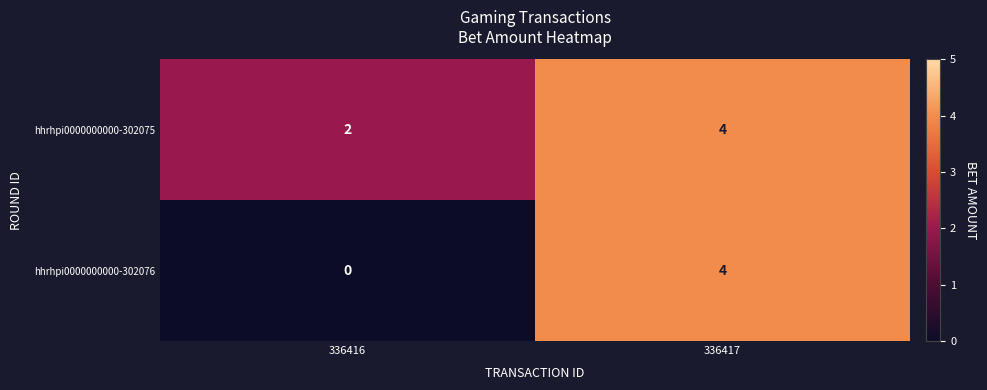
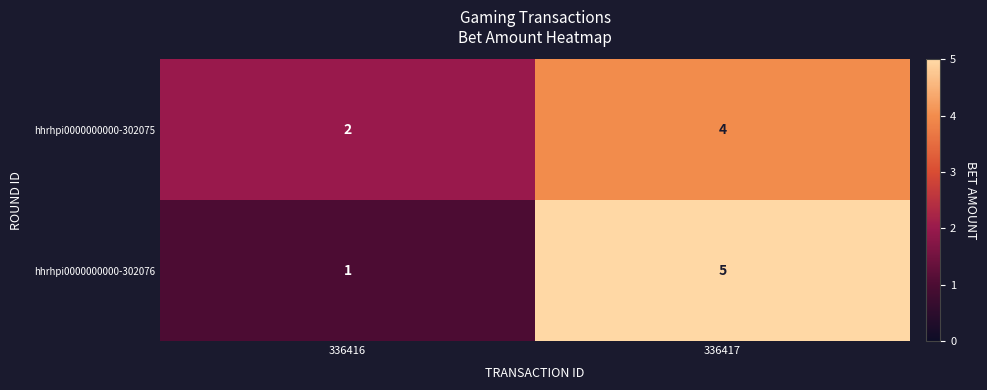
  {
    "hhrhpi0000000000-302075": {
      "336416": 2,
      "336417": 4
    },
    "hhrhpi0000000000-302076": {
-     "336416": 0,
-     "336417": 4
+     "336416": 1,
+     "336417": 5
    }
  }
